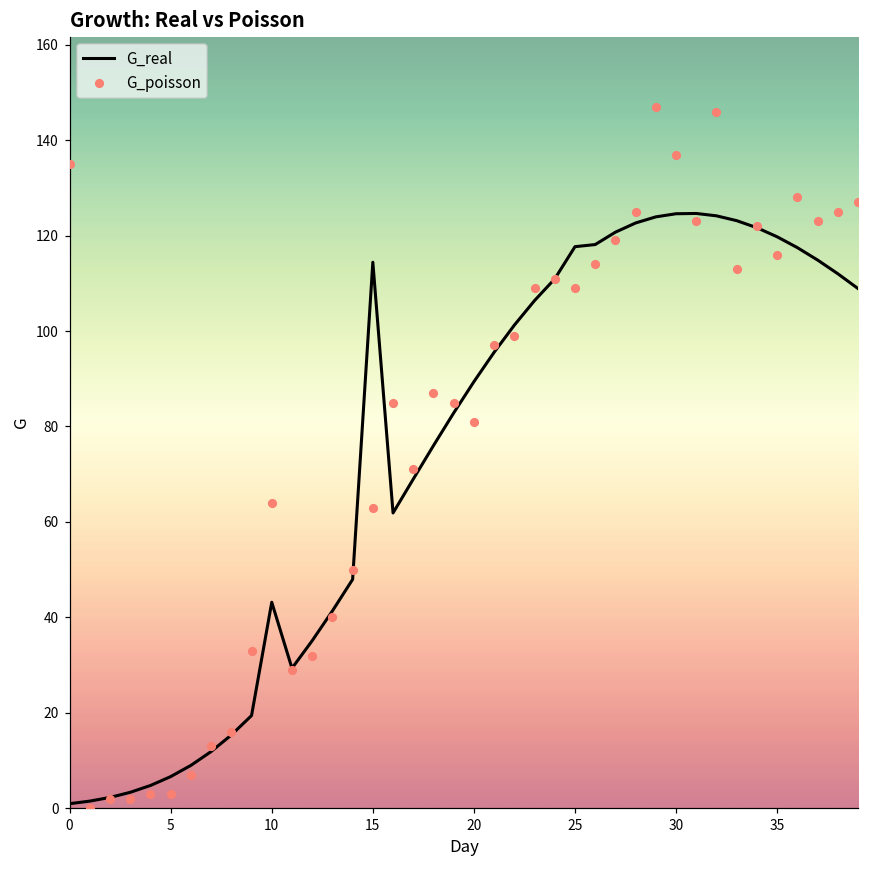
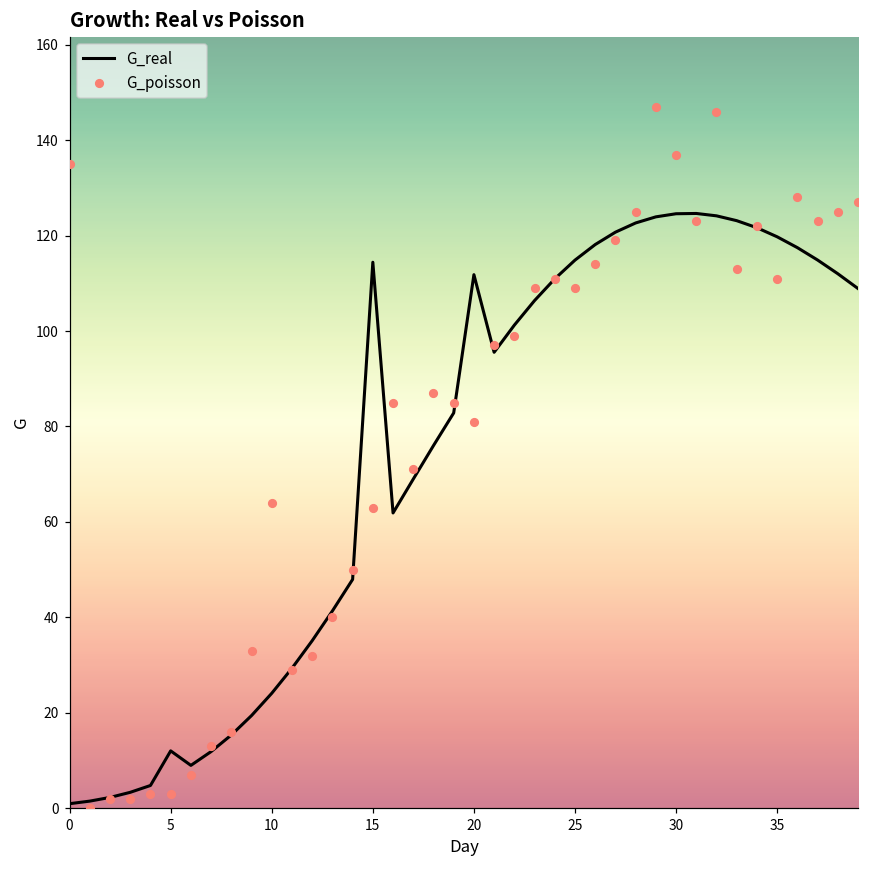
  {
    "G_real": {
      "0": 1,
-     "5": 7,
-     "10": 43,
+     "5": 12,
+     "10": 24,
      "15": 114,
-     "20": 89,
-     "25": 118,
+     "20": 112,
+     "25": 115,
      "30": 125,
      "35": 120
    },
    "G_poisson": {
      "0": 135,
      "5": 3,
      "10": 64,
      "15": 63,
      "20": 81,
      "25": 109,
      "30": 137,
-     "35": 116
+     "35": 111
    }
  }
